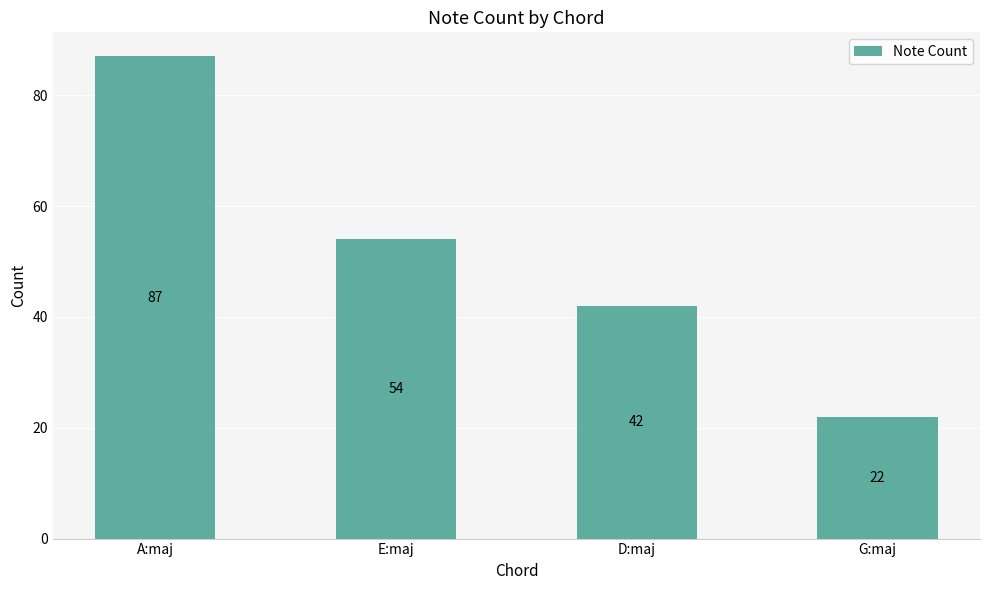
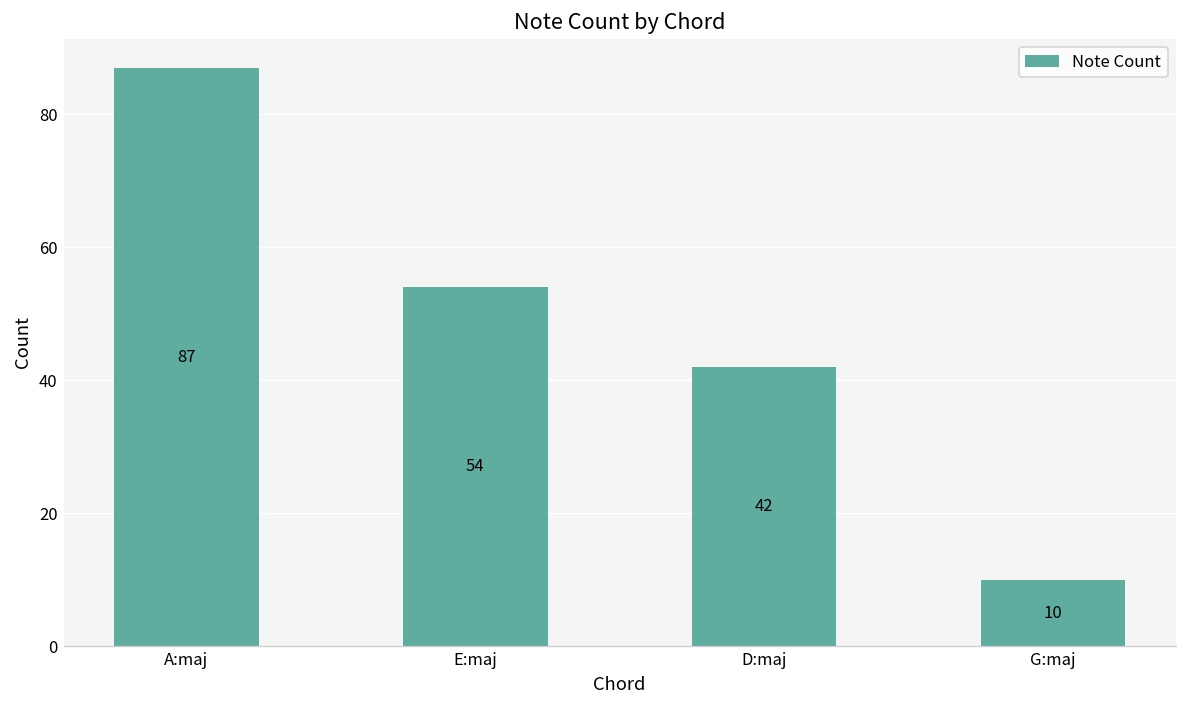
  {
    "A:maj": 87,
    "E:maj": 54,
    "D:maj": 42,
-   "G:maj": 22
+   "G:maj": 10
  }
